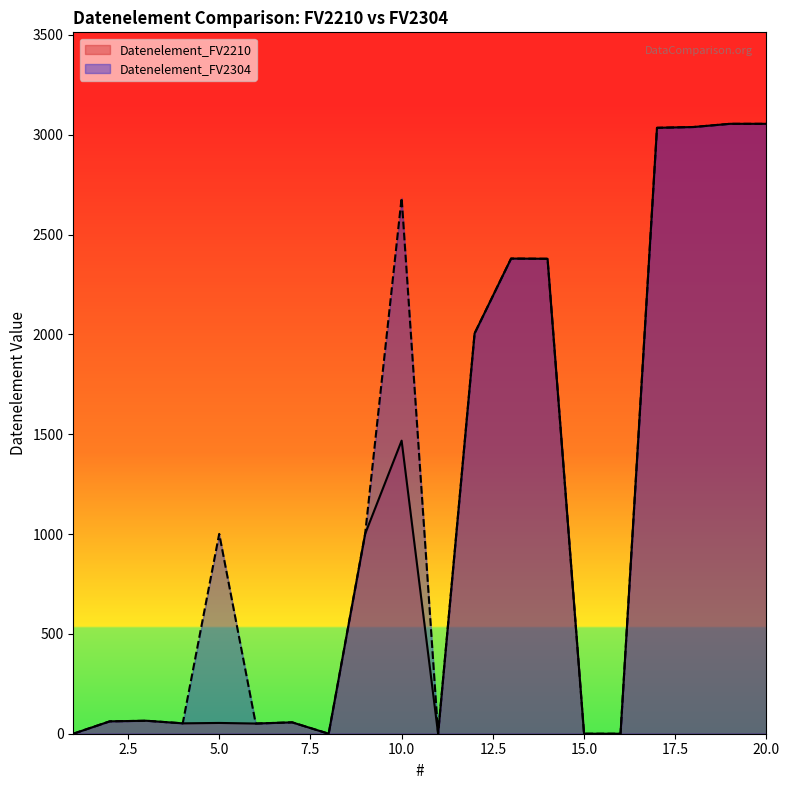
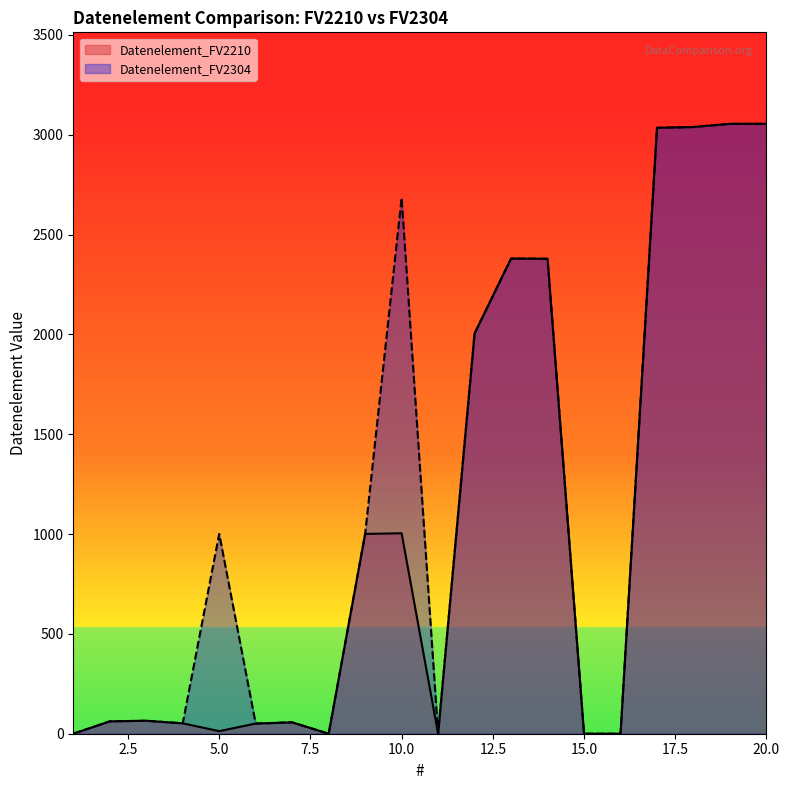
  {
    "Datenelement_FV2210": {
-     "5.0": 50,
-     "10.0": 1470
+     "5.0": 10,
+     "10.0": 1000
    },
    "Datenelement_FV2304": {
      "5.0": 1000,
      "10.0": 2680
    }
  }
